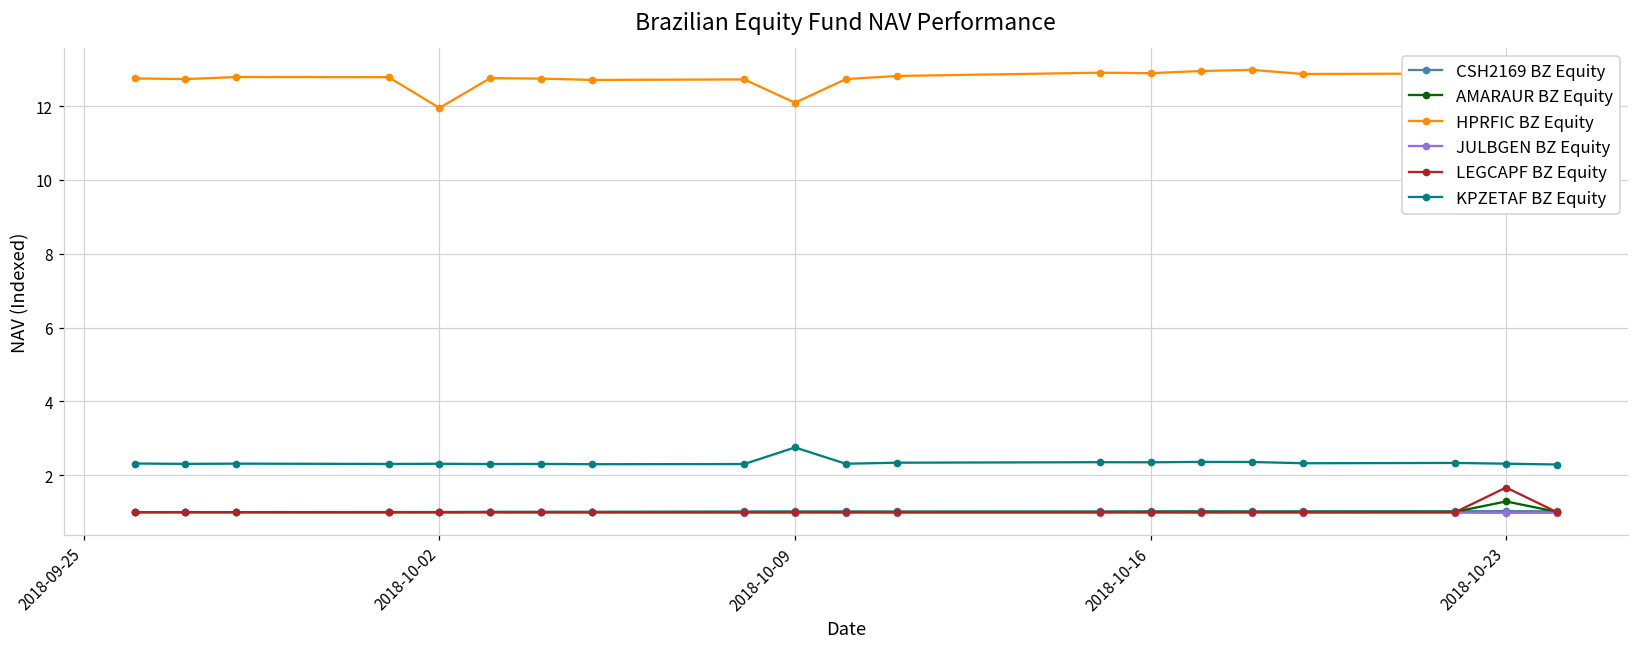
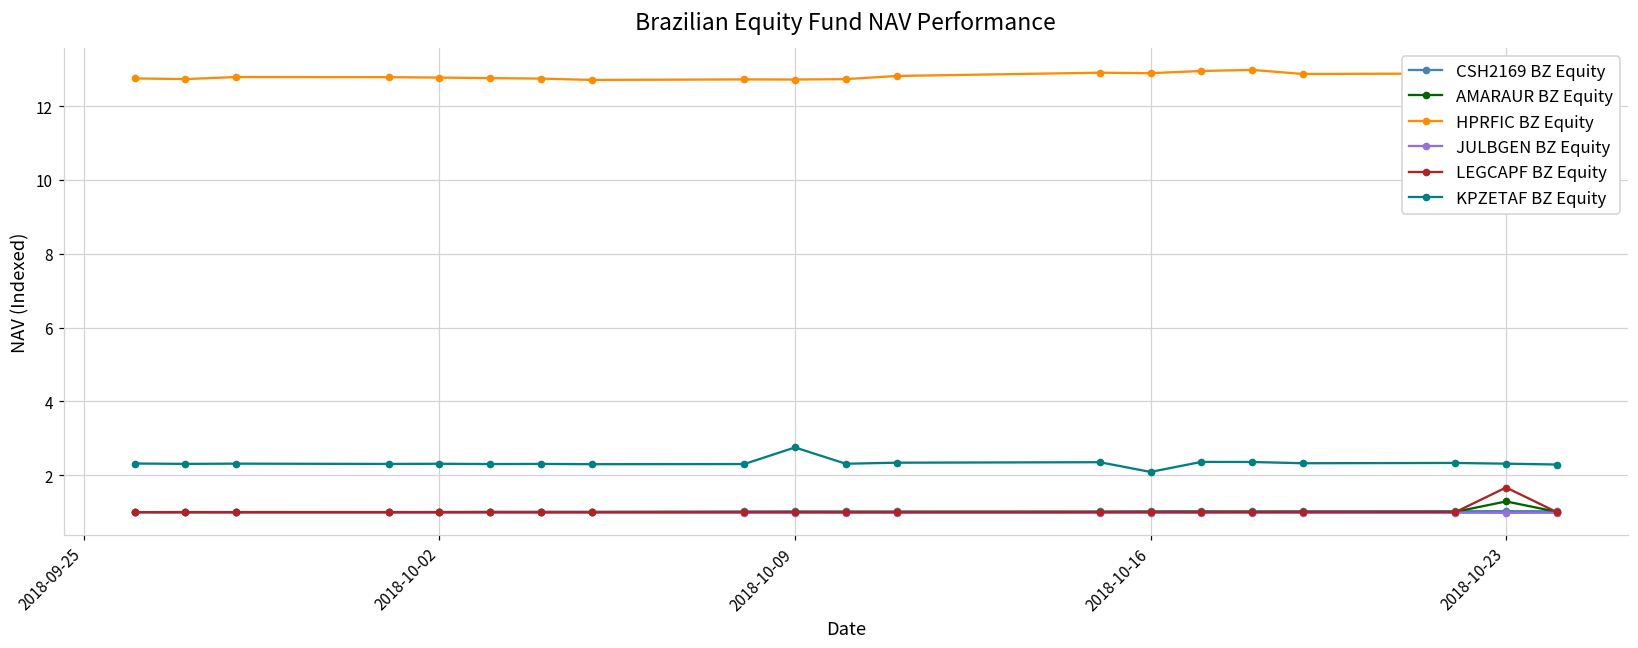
  {
    "AMARAUR BZ Equity": {
      "2018-10-23": 1.3
    },
    "HPRFIC BZ Equity": {
-     "2018-10-02": 12.0,
-     "2018-10-09": 12.1,
+     "2018-10-02": 12.8,
+     "2018-10-09": 12.7,
      "2018-10-16": 12.9
    },
    "LEGCAPF BZ Equity": {
      "2018-10-23": 1.7
    },
    "KPZETAF BZ Equity": {
      "2018-10-02": 2.3,
      "2018-10-09": 2.8,
-     "2018-10-16": 2.4,
+     "2018-10-16": 2.1,
      "2018-10-23": 2.3
    }
  }
